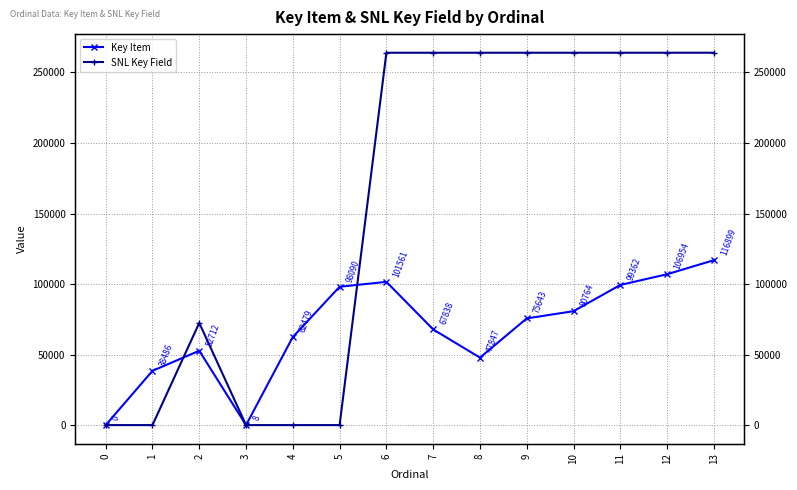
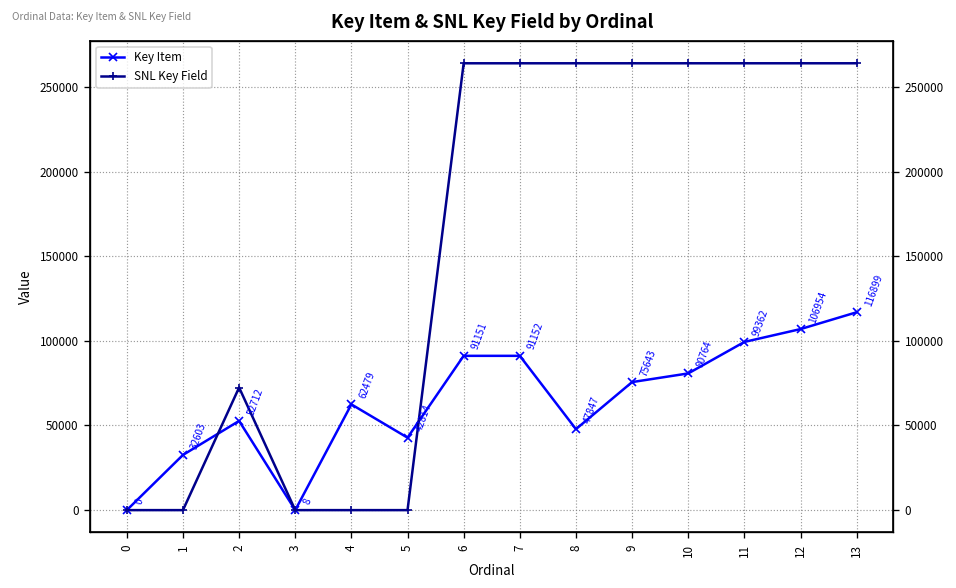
  {
    "Key Item": {
-     "1": 38486,
+     "1": 32603,
      "2": 52712,
      "4": 62479,
-     "5": 98090,
-     "6": 101561,
-     "7": 67838,
+     "5": 42814,
+     "6": 91151,
+     "7": 91152,
      "8": 47847,
      "9": 75643,
      "10": 80764,
      "11": 99362,
      "12": 106954,
      "13": 116899
    },
    "SNL Key Field": {
      "4": 0,
      "5": 0,
      "6": 264000,
      "7": 264000,
      "8": 264000,
      "9": 264000,
      "10": 264000,
      "11": 264000,
      "12": 264000,
      "13": 264000
    }
  }
